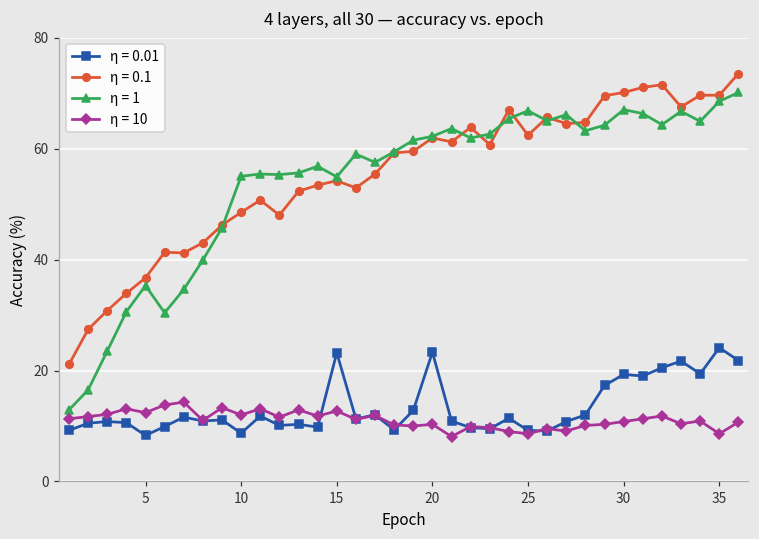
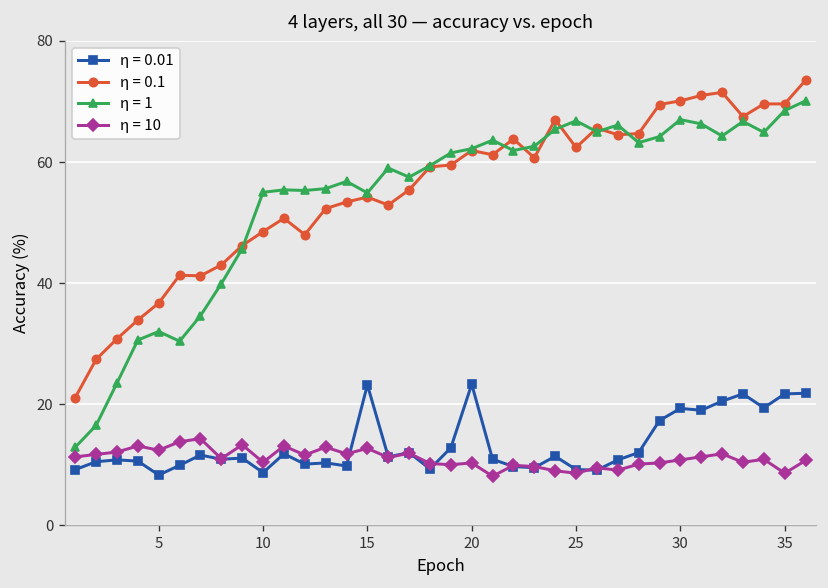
  {
    "η = 0.01": {
      "5": 8,
      "10": 9,
      "15": 23,
      "20": 23,
      "25": 9,
      "30": 19,
-     "35": 24
+     "35": 22
    },
    "η = 0.1": {
      "5": 37,
      "10": 49,
      "15": 54,
      "25": 62,
      "30": 70,
      "35": 70
    },
    "η = 1": {
-     "5": 35,
+     "5": 32,
      "10": 55,
      "15": 55,
      "25": 67,
      "30": 67,
      "35": 69
    },
    "η = 10": {
      "5": 12,
-     "10": 12,
+     "10": 10,
      "15": 13,
      "20": 10,
      "25": 9,
      "30": 11,
      "35": 9
    }
  }
